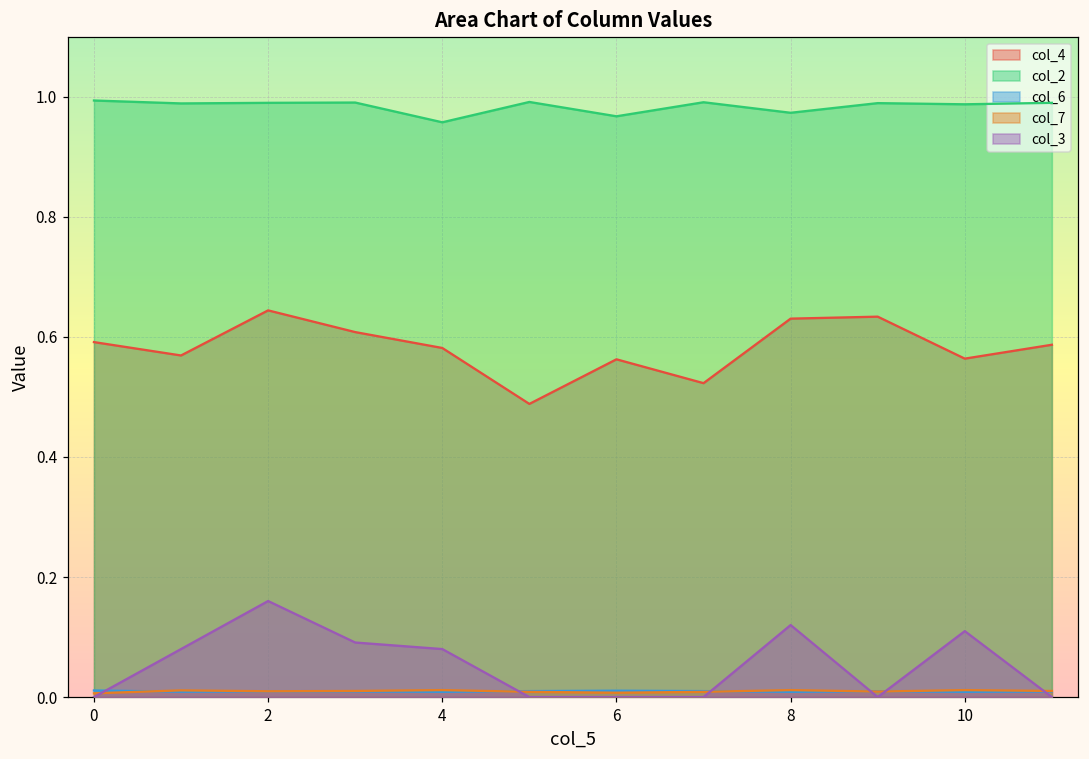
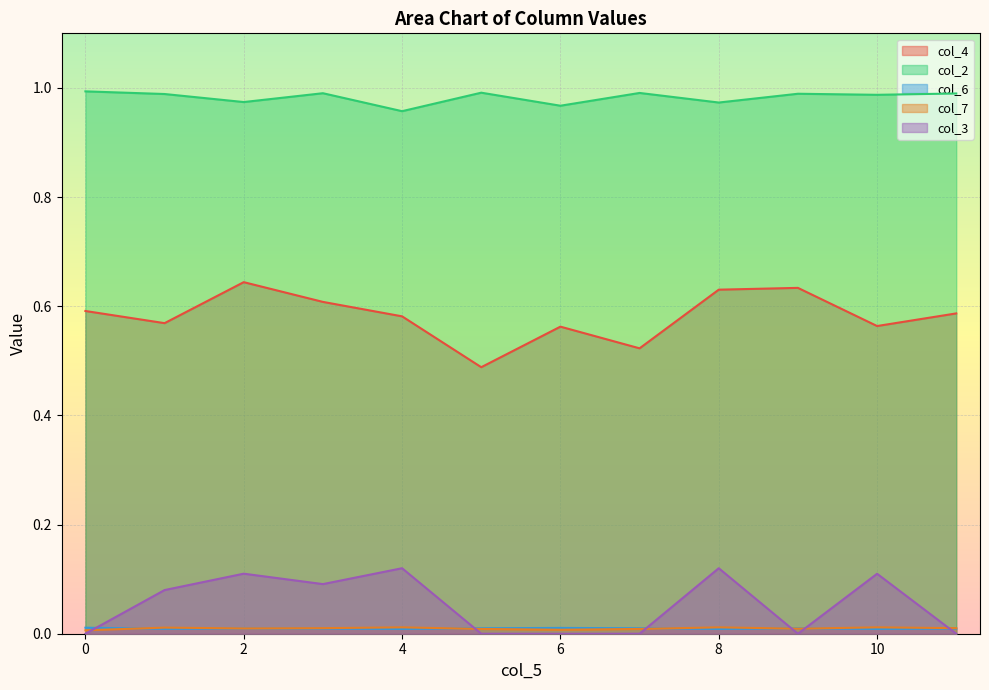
  {
    "col_2": {
      "0": 0.99,
-     "2": 0.99,
+     "2": 0.97,
      "4": 0.96,
      "6": 0.97,
      "8": 0.97,
      "10": 0.99
    },
    "col_6": {
      "0": 0.01
    },
    "col_3": {
      "0": 0.00,
-     "2": 0.16,
-     "4": 0.08,
+     "2": 0.11,
+     "4": 0.12,
      "6": 0.00,
      "8": 0.12,
      "10": 0.11
    }
  }
